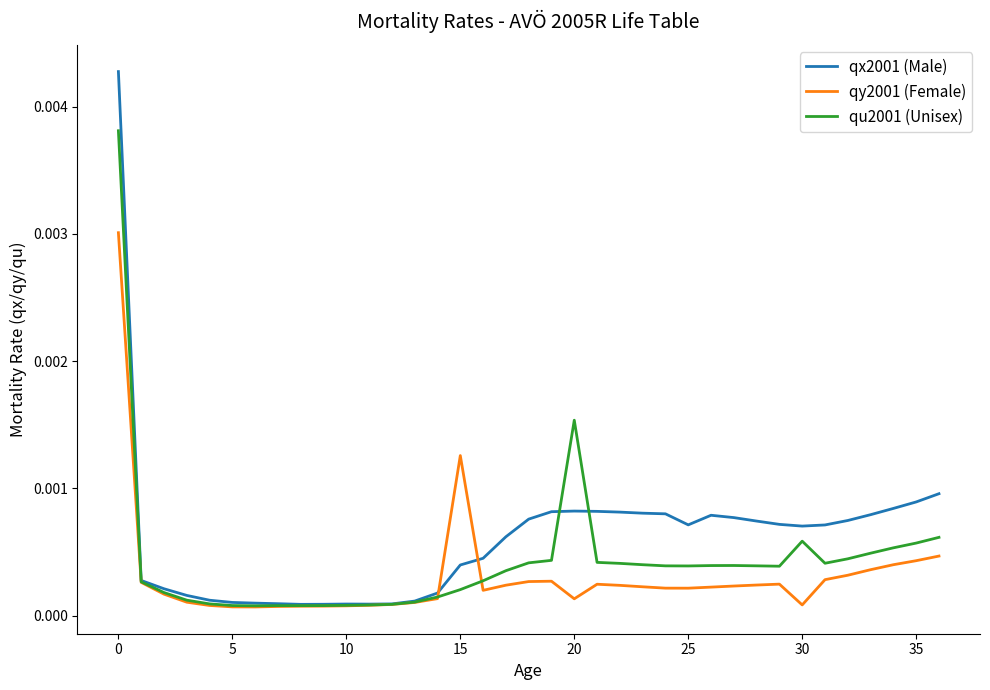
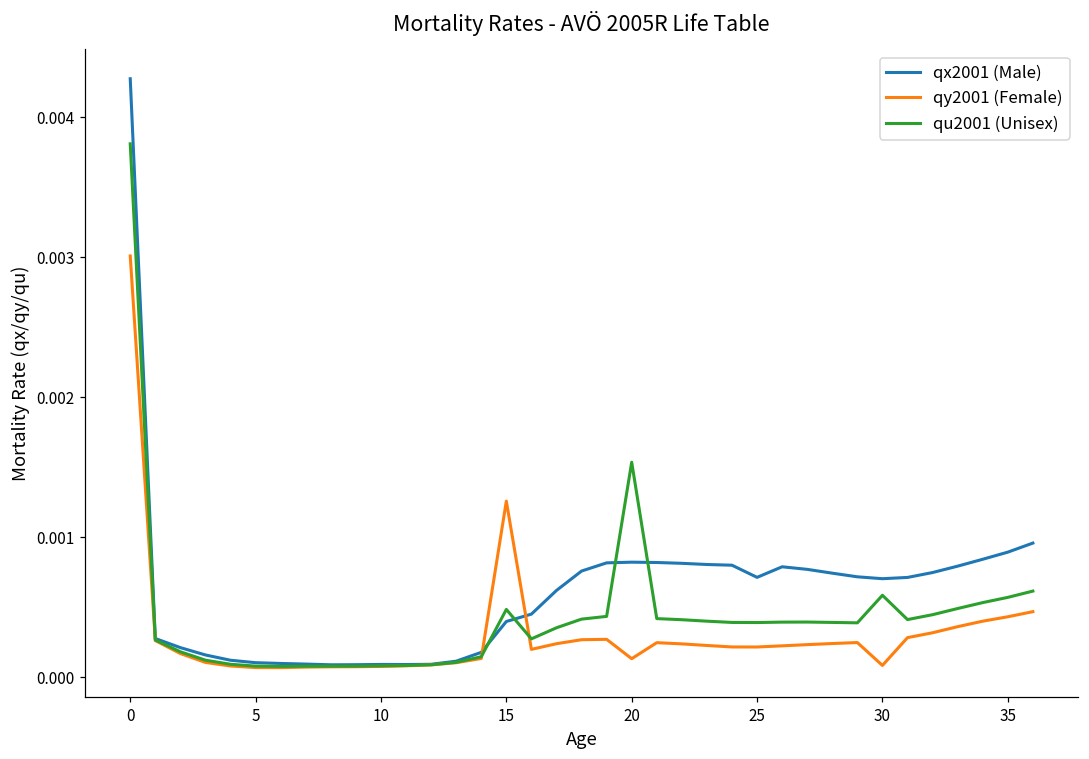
  {
    "qx2001 (Male)": {
      "0": 0.00427,
      "5": 0.00010,
      "15": 0.00040,
      "20": 0.00082,
      "25": 0.00071,
      "30": 0.00070,
      "35": 0.00089
    },
    "qy2001 (Female)": {
      "0": 0.00301,
      "15": 0.00126,
      "20": 0.00013,
      "25": 0.00022,
      "30": 0.00008,
      "35": 0.00043
    },
    "qu2001 (Unisex)": {
      "0": 0.00381,
-     "15": 0.00020,
+     "15": 0.00048,
      "20": 0.00154,
      "25": 0.00039,
      "30": 0.00059,
      "35": 0.00057
    }
  }
